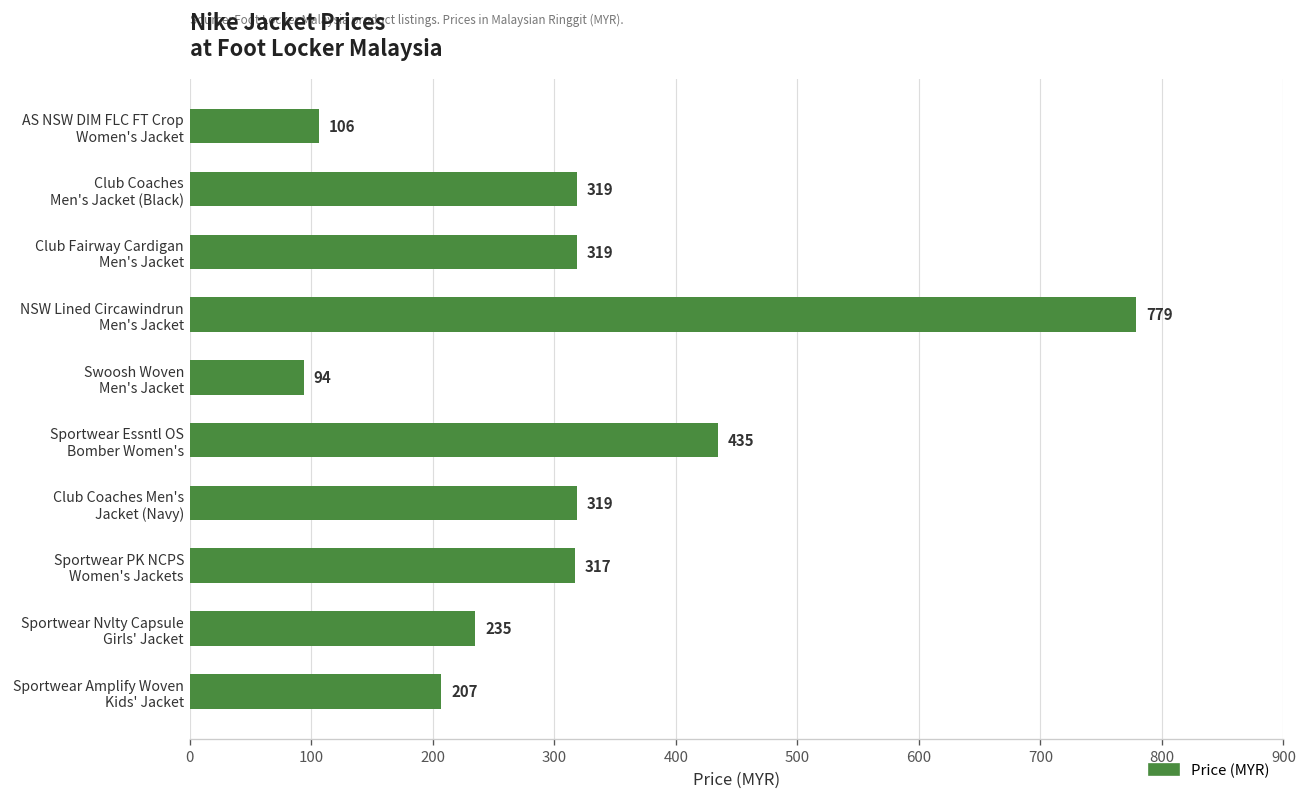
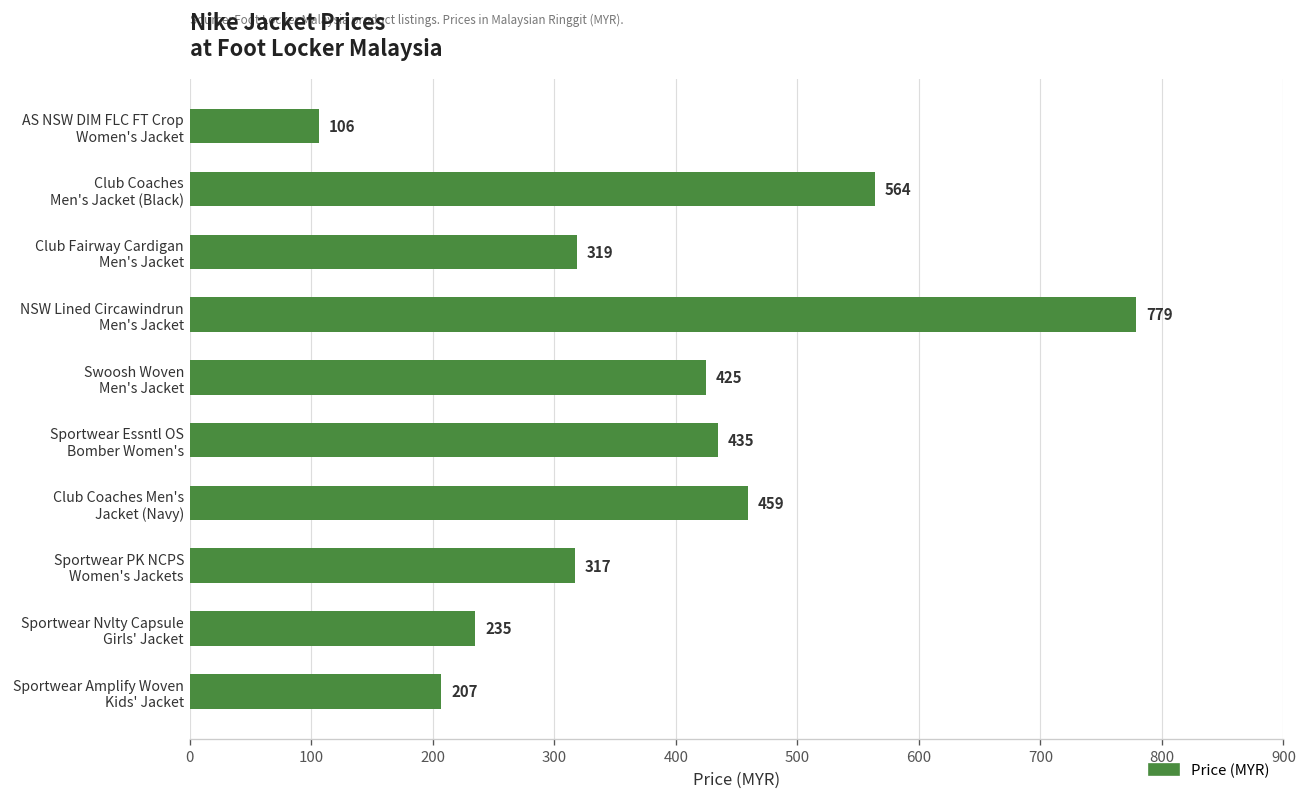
  {
    "AS NSW DIM FLC FT Crop Women's Jacket": 106,
-   "Club Coaches Men's Jacket (Black)": 319,
+   "Club Coaches Men's Jacket (Black)": 564,
    "Club Fairway Cardigan Men's Jacket": 319,
    "NSW Lined Circawindrun Men's Jacket": 779,
-   "Swoosh Woven Men's Jacket": 94,
+   "Swoosh Woven Men's Jacket": 425,
    "Sportwear Essntl OS Bomber Women's": 435,
-   "Club Coaches Men's Jacket (Navy)": 319,
+   "Club Coaches Men's Jacket (Navy)": 459,
    "Sportwear PK NCPS Women's Jackets": 317,
    "Sportwear Nvlty Capsule Girls' Jacket": 235,
    "Sportwear Amplify Woven Kids' Jacket": 207
  }
